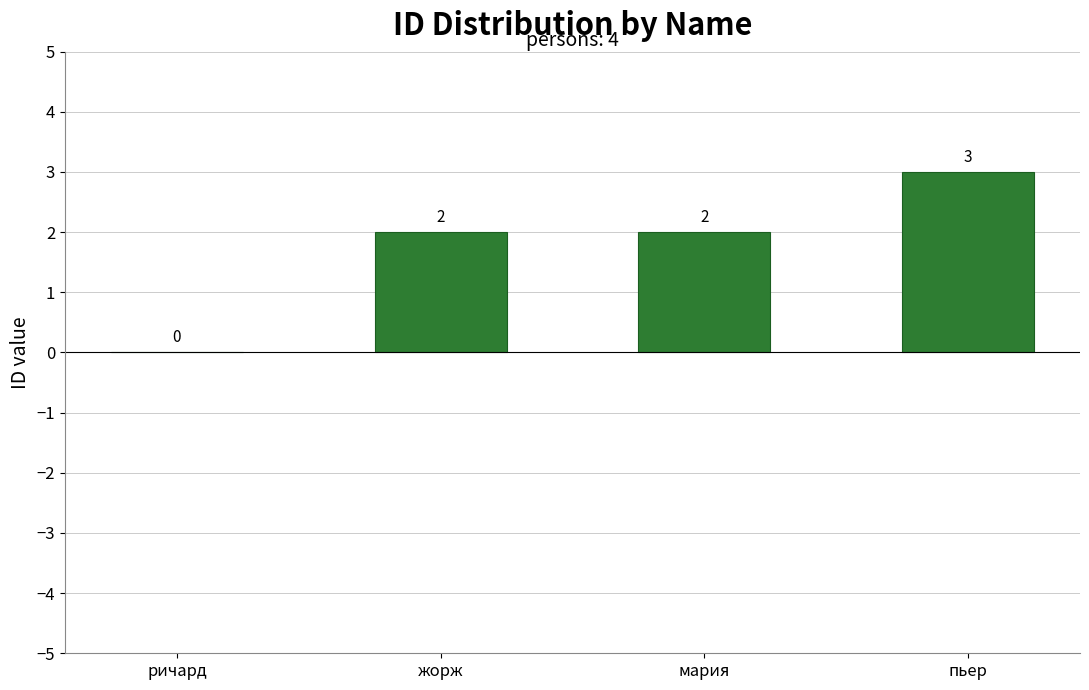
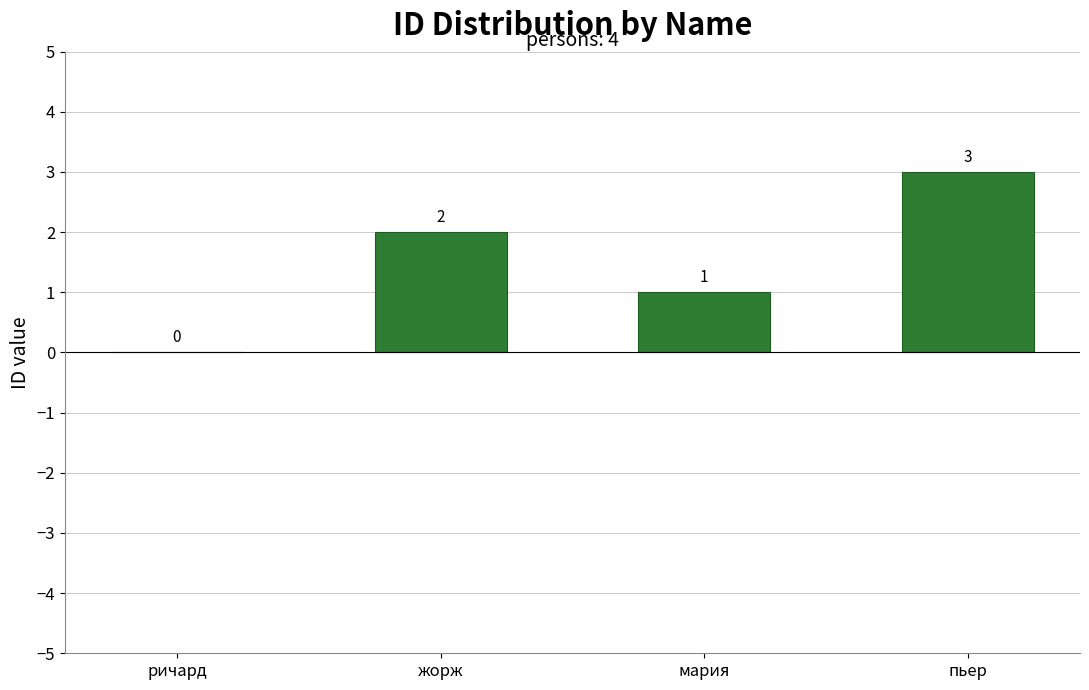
  {
    "ричард": 0,
    "жорж": 2,
-   "мария": 2,
+   "мария": 1,
    "пьер": 3
  }
